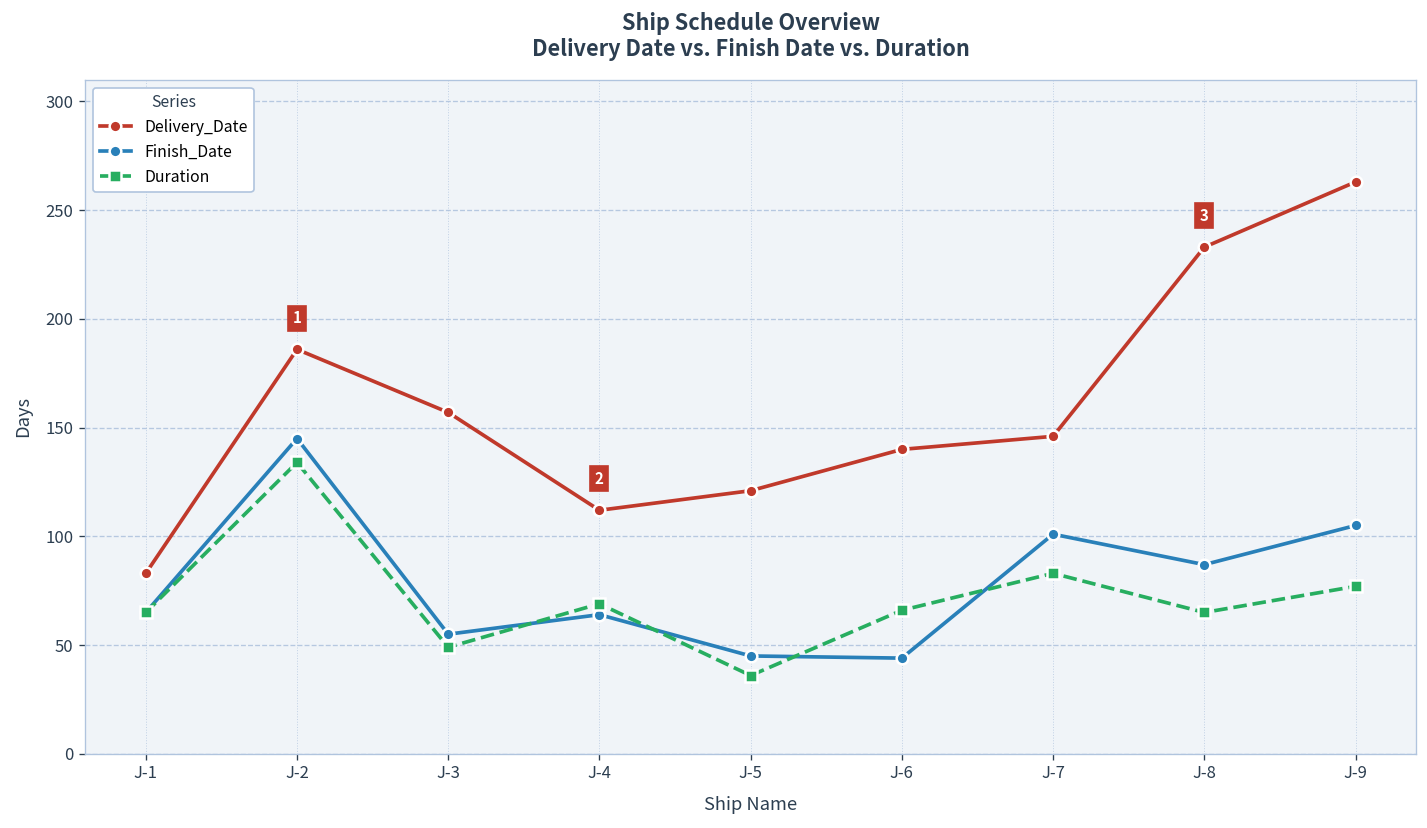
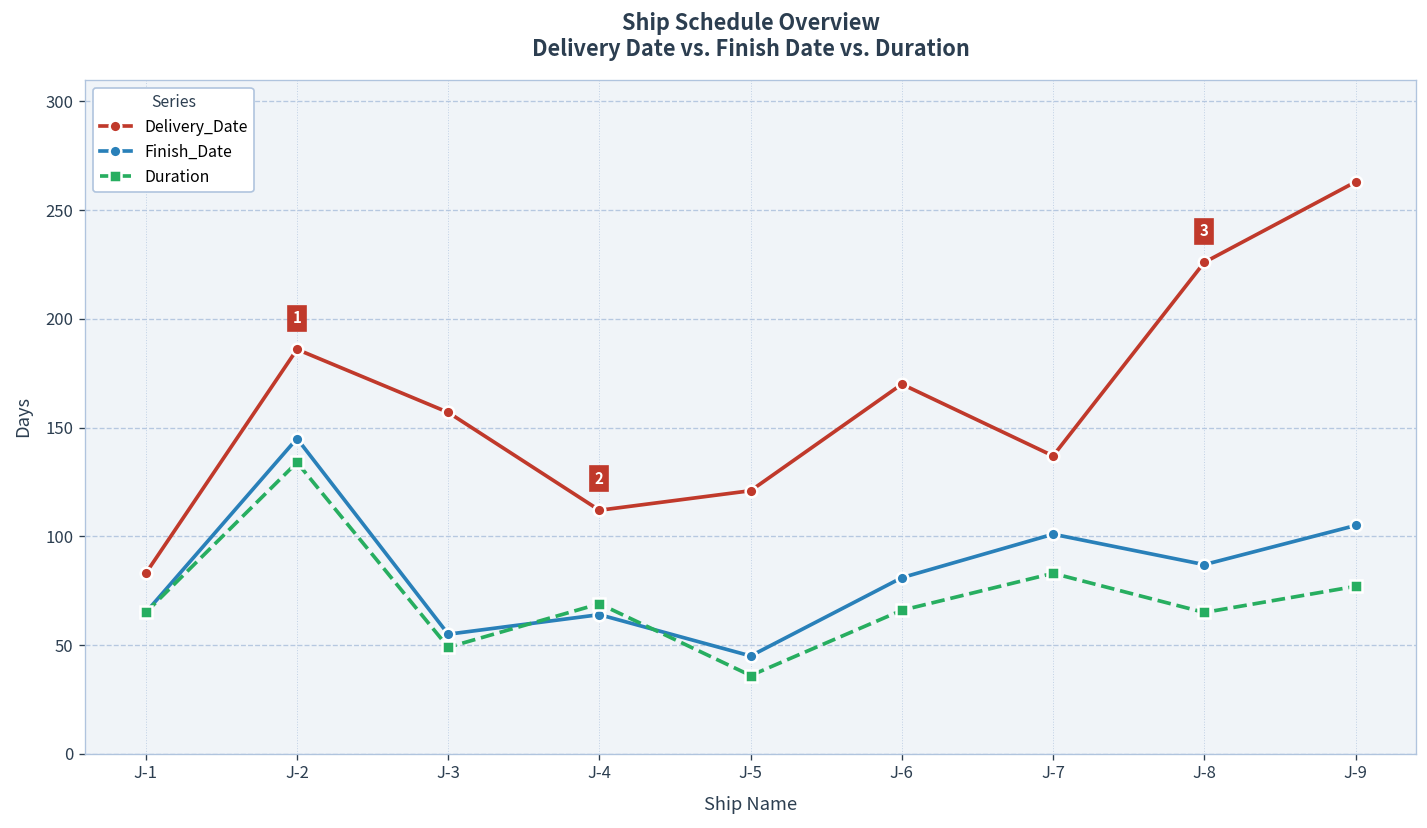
  {
    "Delivery_Date": {
      "J-1": 83,
      "J-3": 157,
      "J-5": 121,
-     "J-6": 140,
-     "J-7": 146,
-     "J-8": 233,
+     "J-6": 170,
+     "J-7": 137,
+     "J-8": 226,
      "J-9": 263
    },
    "Finish_Date": {
      "J-2": 145,
      "J-3": 55,
      "J-4": 64,
      "J-5": 45,
-     "J-6": 44,
+     "J-6": 81,
      "J-7": 101,
      "J-8": 87,
      "J-9": 105
    },
    "Duration": {
      "J-2": 134,
      "J-3": 49,
      "J-4": 69,
      "J-5": 36,
      "J-6": 66,
      "J-7": 83,
      "J-8": 65,
      "J-9": 77
    }
  }
